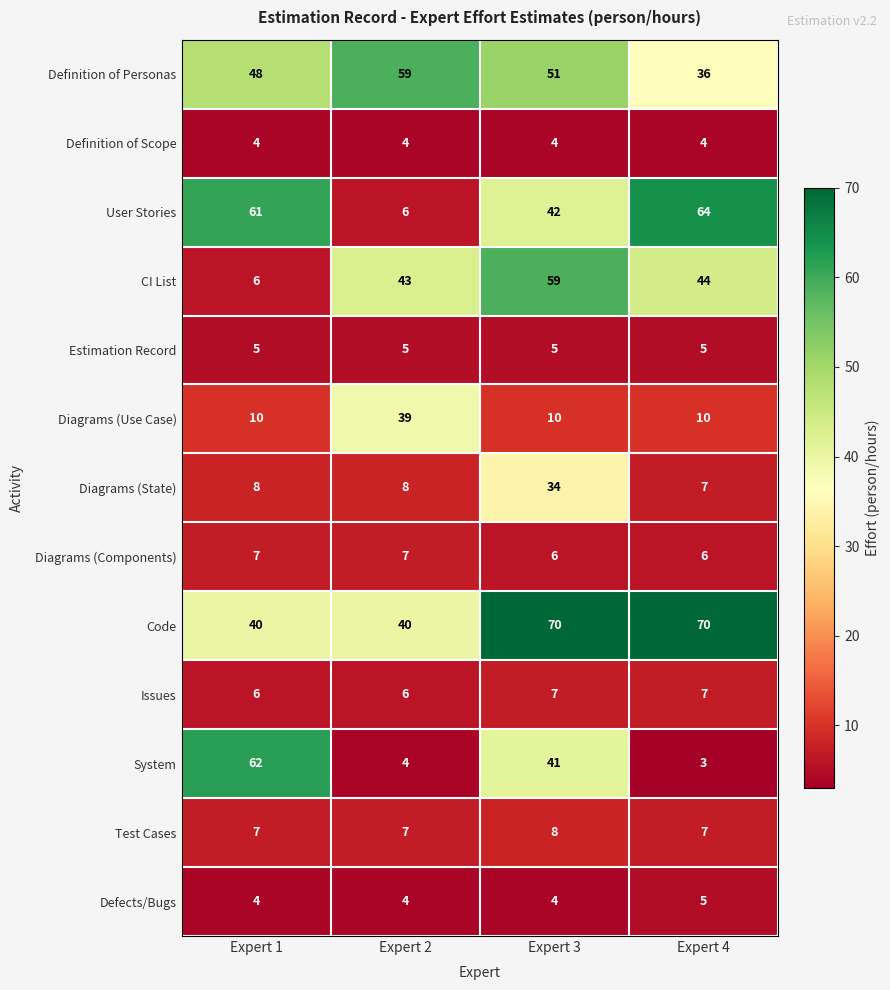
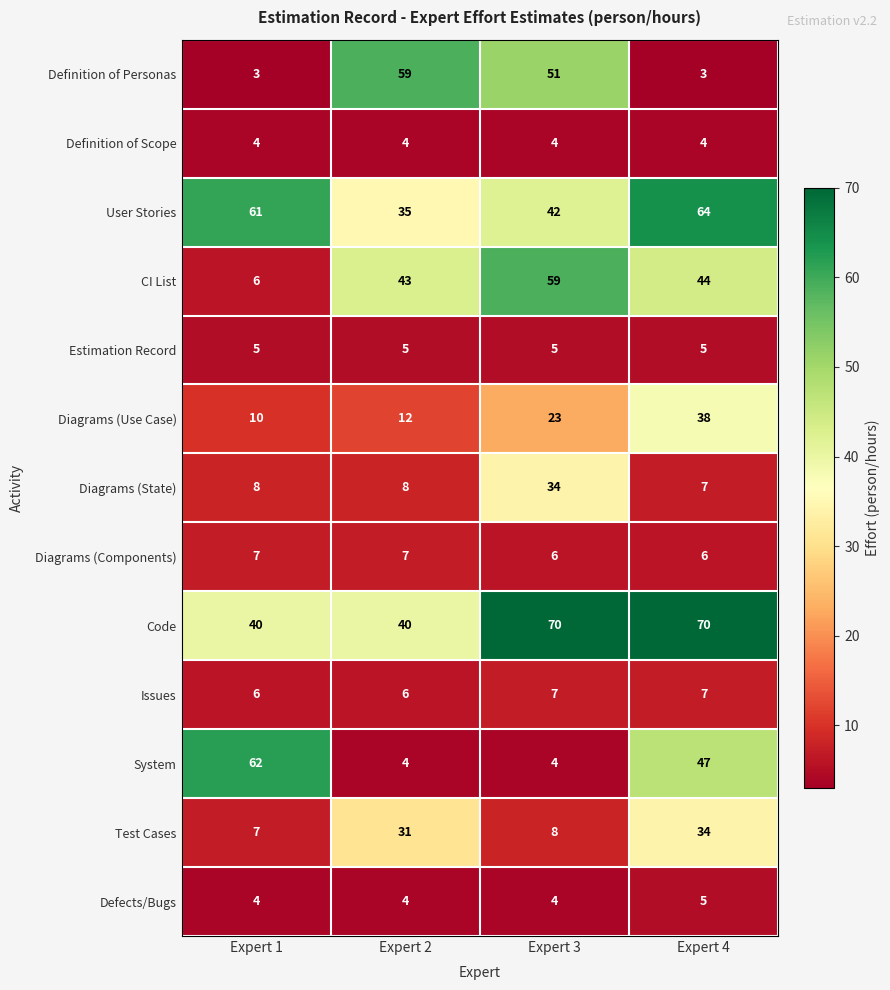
  {
    "Definition of Personas": {
-     "Expert 1": 48,
+     "Expert 1": 3,
      "Expert 2": 59,
      "Expert 3": 51,
-     "Expert 4": 36
+     "Expert 4": 3
    },
    "Definition of Scope": {
      "Expert 1": 4,
      "Expert 2": 4,
      "Expert 3": 4,
      "Expert 4": 4
    },
    "User Stories": {
      "Expert 1": 61,
-     "Expert 2": 6,
+     "Expert 2": 35,
      "Expert 3": 42,
      "Expert 4": 64
    },
    "CI List": {
      "Expert 1": 6,
      "Expert 2": 43,
      "Expert 3": 59,
      "Expert 4": 44
    },
    "Estimation Record": {
      "Expert 1": 5,
      "Expert 2": 5,
      "Expert 3": 5,
      "Expert 4": 5
    },
    "Diagrams (Use Case)": {
      "Expert 1": 10,
-     "Expert 2": 39,
-     "Expert 3": 10,
-     "Expert 4": 10
+     "Expert 2": 12,
+     "Expert 3": 23,
+     "Expert 4": 38
    },
    "Diagrams (State)": {
      "Expert 1": 8,
      "Expert 2": 8,
      "Expert 3": 34,
      "Expert 4": 7
    },
    "Diagrams (Components)": {
      "Expert 1": 7,
      "Expert 2": 7,
      "Expert 3": 6,
      "Expert 4": 6
    },
    "Code": {
      "Expert 1": 40,
      "Expert 2": 40,
      "Expert 3": 70,
      "Expert 4": 70
    },
    "Issues": {
      "Expert 1": 6,
      "Expert 2": 6,
      "Expert 3": 7,
      "Expert 4": 7
    },
    "System": {
      "Expert 1": 62,
      "Expert 2": 4,
-     "Expert 3": 41,
-     "Expert 4": 3
+     "Expert 3": 4,
+     "Expert 4": 47
    },
    "Test Cases": {
      "Expert 1": 7,
-     "Expert 2": 7,
+     "Expert 2": 31,
      "Expert 3": 8,
-     "Expert 4": 7
+     "Expert 4": 34
    },
    "Defects/Bugs": {
      "Expert 1": 4,
      "Expert 2": 4,
      "Expert 3": 4,
      "Expert 4": 5
    }
  }
